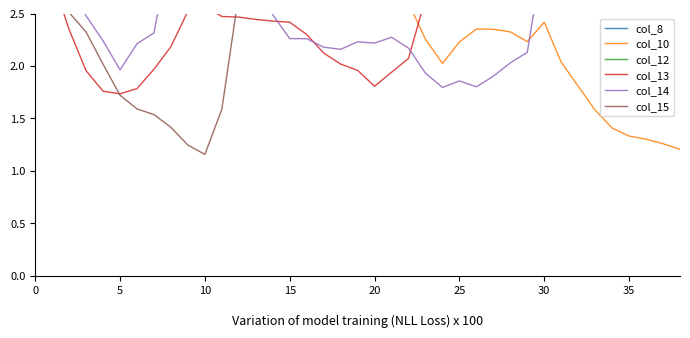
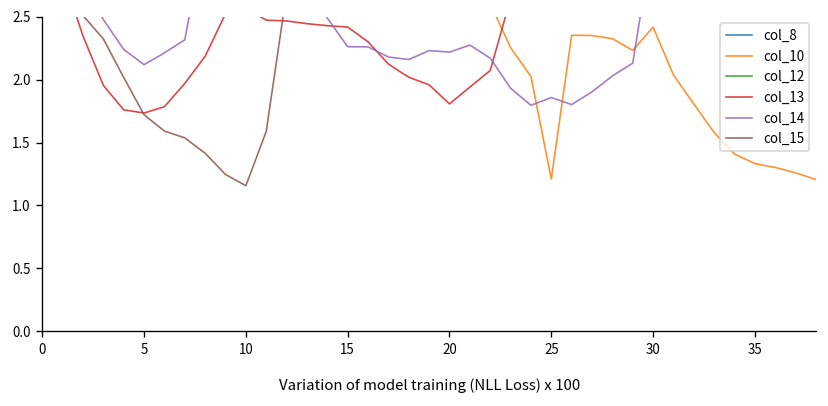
  {
    "col_10": {
-     "25": 2.23,
+     "25": 1.21,
      "30": 2.42,
      "35": 1.33
    },
    "col_13": {
      "15": 2.42,
      "20": 1.81
    },
    "col_14": {
-     "5": 1.96,
+     "5": 2.12,
      "15": 2.26,
      "20": 2.22,
      "25": 1.86
    },
    "col_15": {
      "10": 1.16
    }
  }
